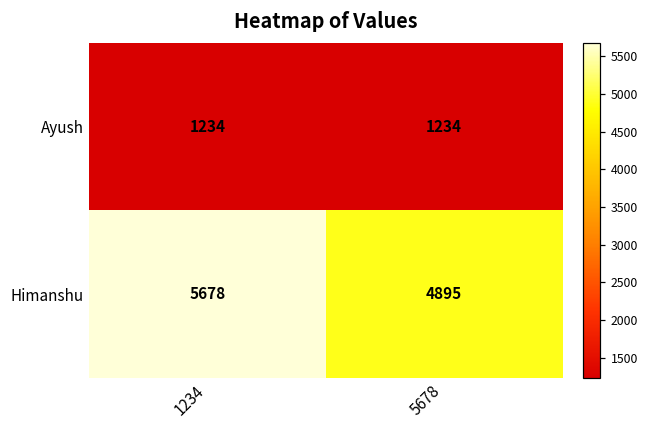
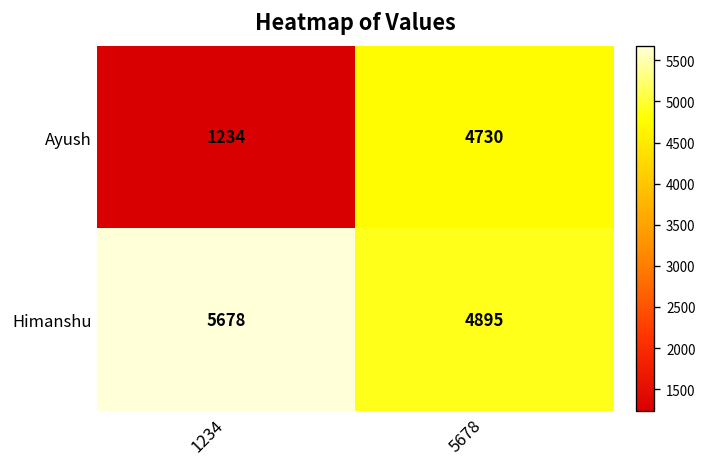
  {
    "Ayush": {
      "1234": 1234,
-     "5678": 1234
+     "5678": 4730
    },
    "Himanshu": {
      "1234": 5678,
      "5678": 4895
    }
  }
